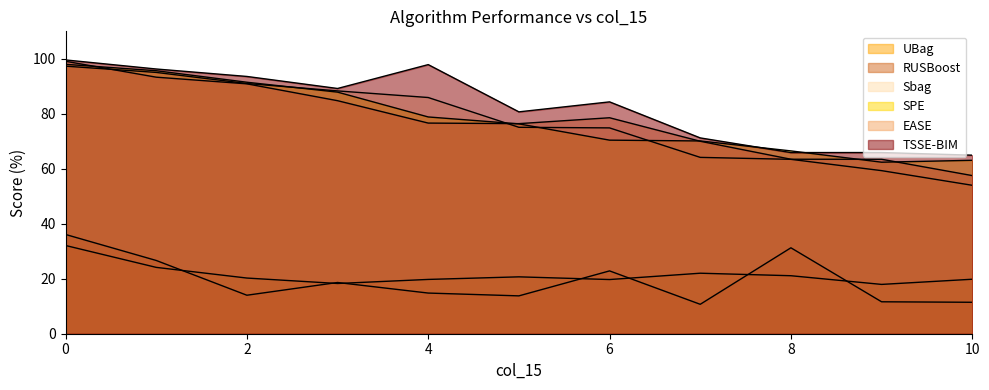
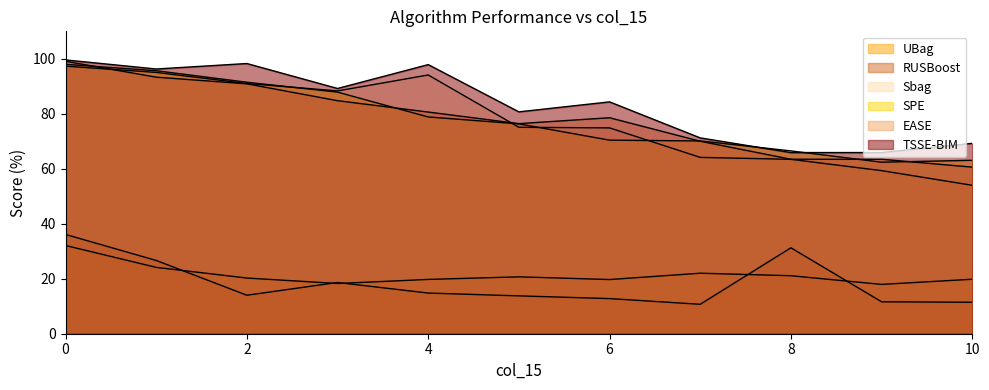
  {
    "RUSBoost": {
      "0": 36,
      "2": 14,
      "4": 15,
-     "6": 23,
+     "6": 13,
      "8": 31,
      "10": 11
    },
    "Sbag": {
-     "4": 86,
+     "4": 94,
      "6": 75,
      "10": 54
    },
    "EASE": {
-     "4": 77,
+     "4": 81,
      "6": 79,
-     "10": 58
+     "10": 61
    },
    "TSSE-BIM": {
-     "2": 94,
+     "2": 98,
      "4": 98,
      "6": 84,
-     "10": 65
+     "10": 69
    }
  }
